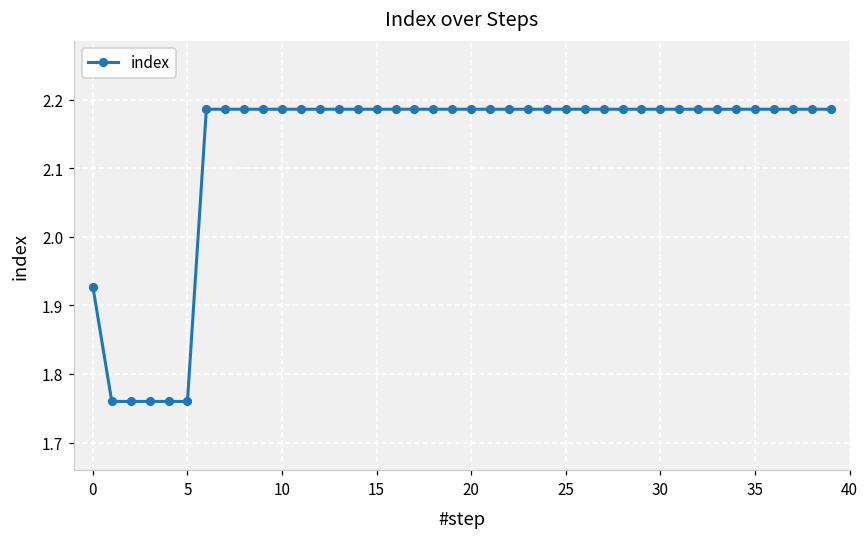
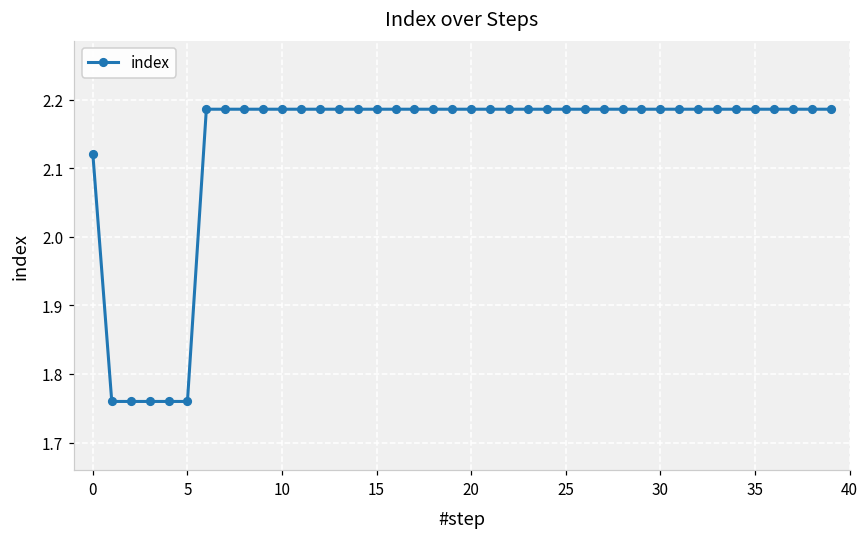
  {
-   "0": 1.93,
+   "0": 2.12,
    "5": 1.76,
    "10": 2.19,
    "15": 2.19,
    "20": 2.19,
    "25": 2.19,
    "30": 2.19,
    "35": 2.19
  }
